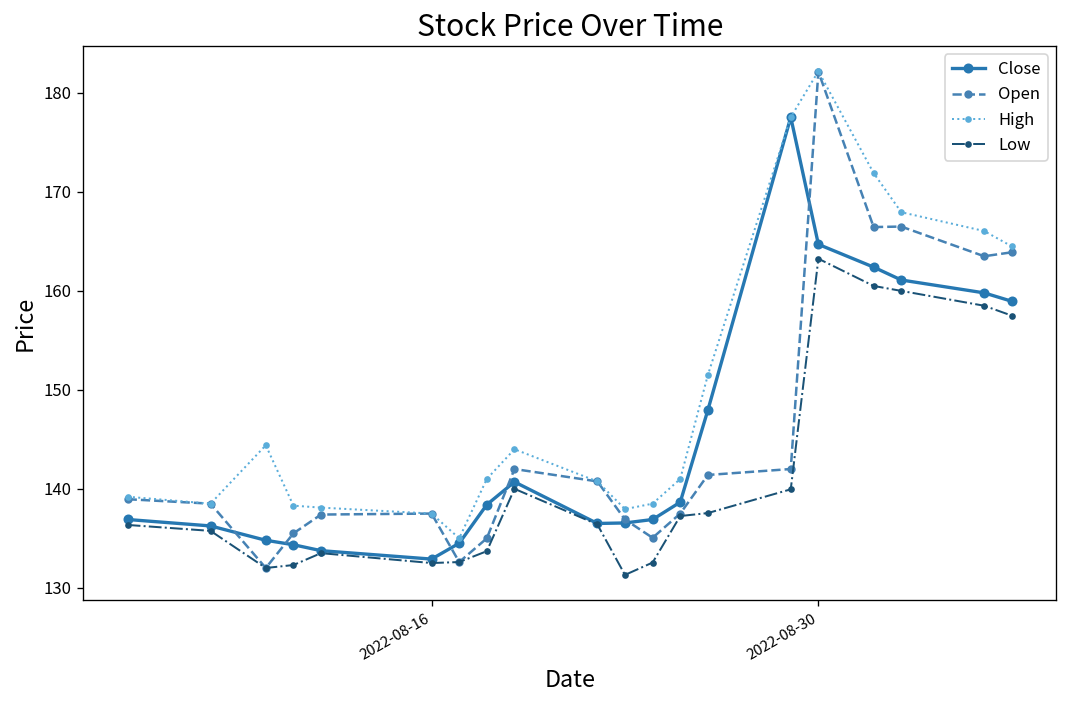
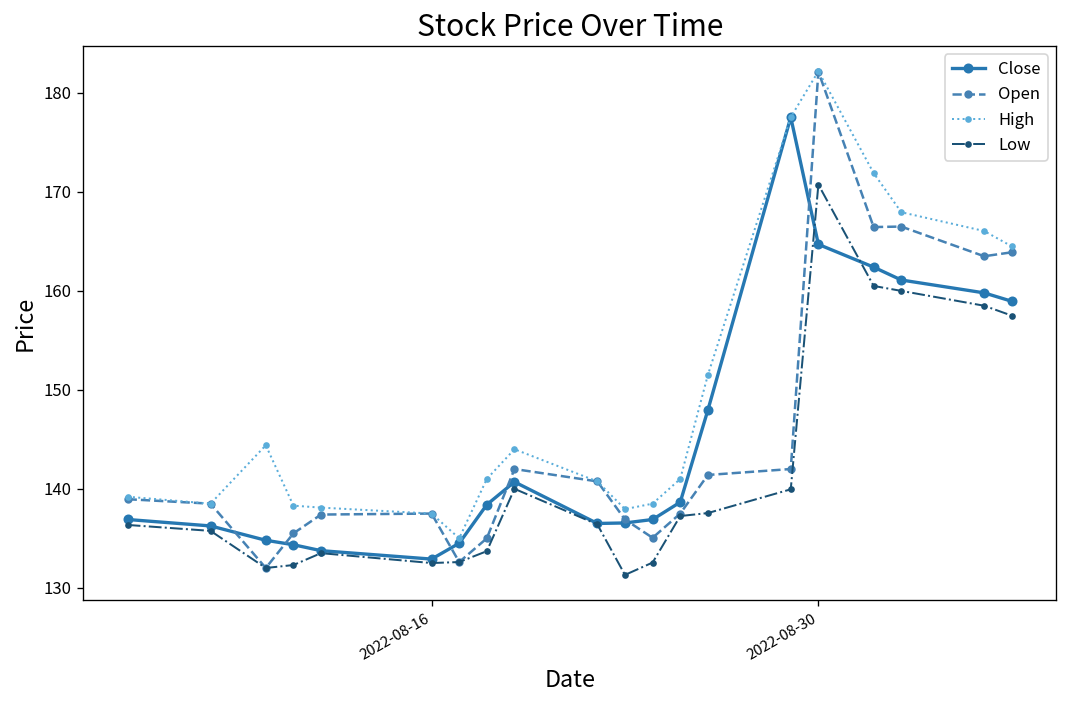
  {
    "Low": {
      "2022-08-16": 133,
-     "2022-08-30": 163
+     "2022-08-30": 171
    }
  }
